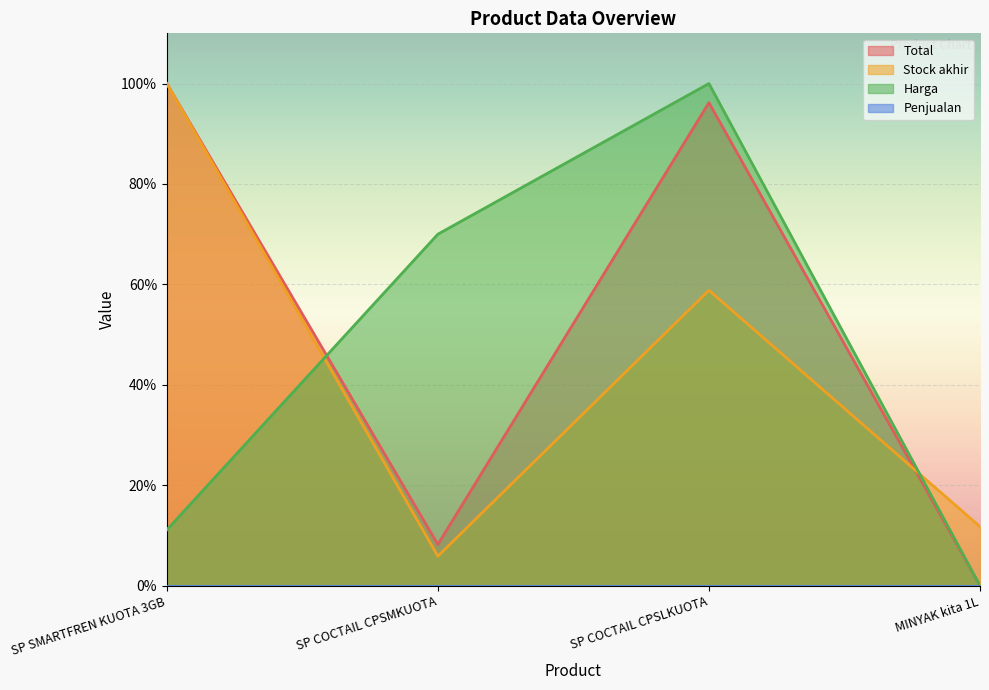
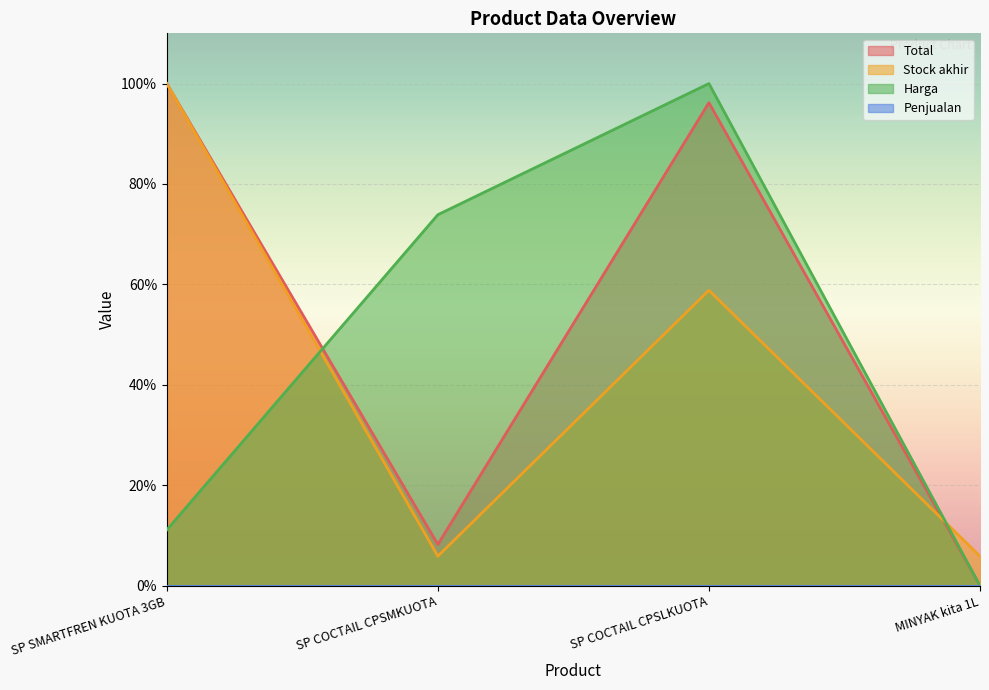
  {
    "Total": {
      "SP COCTAIL CPSMKUOTA": "8%",
      "SP COCTAIL CPSLKUOTA": "96%"
    },
    "Stock akhir": {
      "SP COCTAIL CPSMKUOTA": "6%",
      "SP COCTAIL CPSLKUOTA": "59%",
-     "MINYAK kita 1L": "12%"
+     "MINYAK kita 1L": "6%"
    },
    "Harga": {
      "SP SMARTFREN KUOTA 3GB": "11%",
-     "SP COCTAIL CPSMKUOTA": "70%",
+     "SP COCTAIL CPSMKUOTA": "74%",
      "SP COCTAIL CPSLKUOTA": "100%"
    },
    "Penjualan": {
      "SP SMARTFREN KUOTA 3GB": "0%",
      "SP COCTAIL CPSMKUOTA": "0%",
      "SP COCTAIL CPSLKUOTA": "0%"
    }
  }
